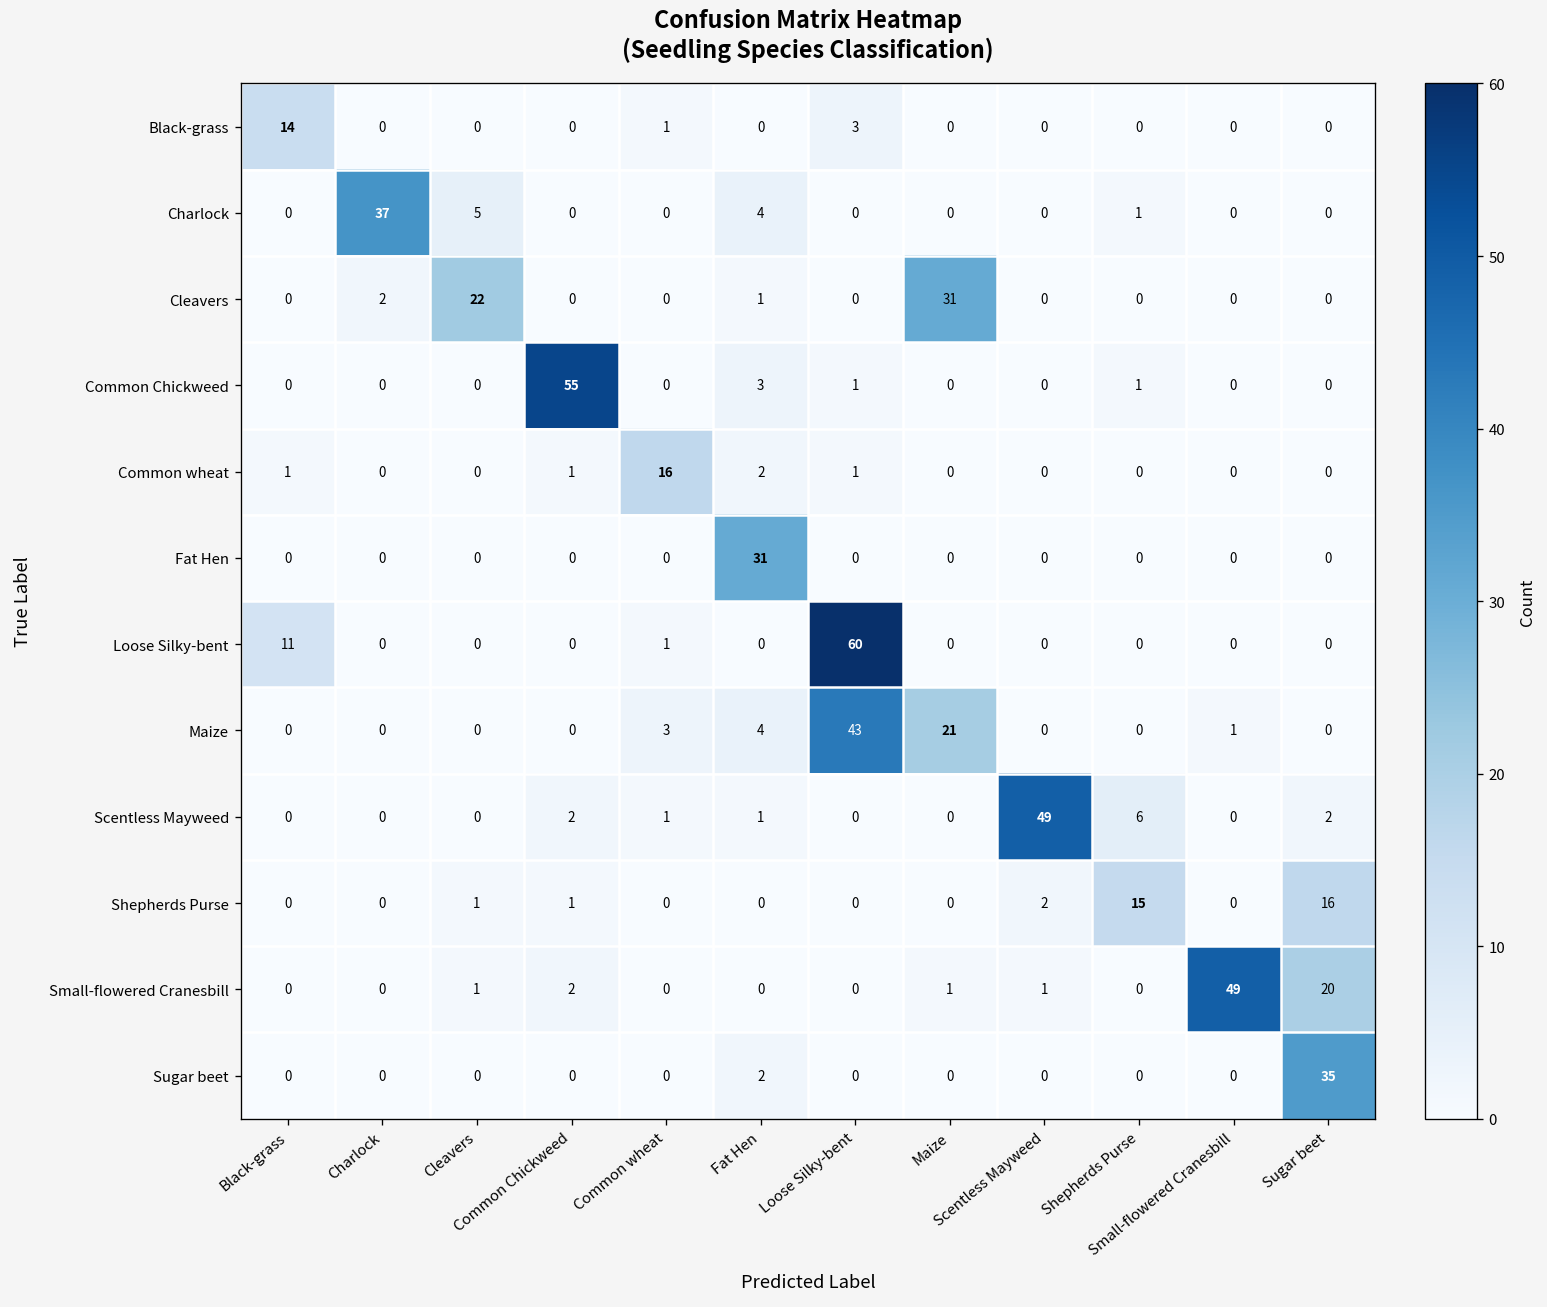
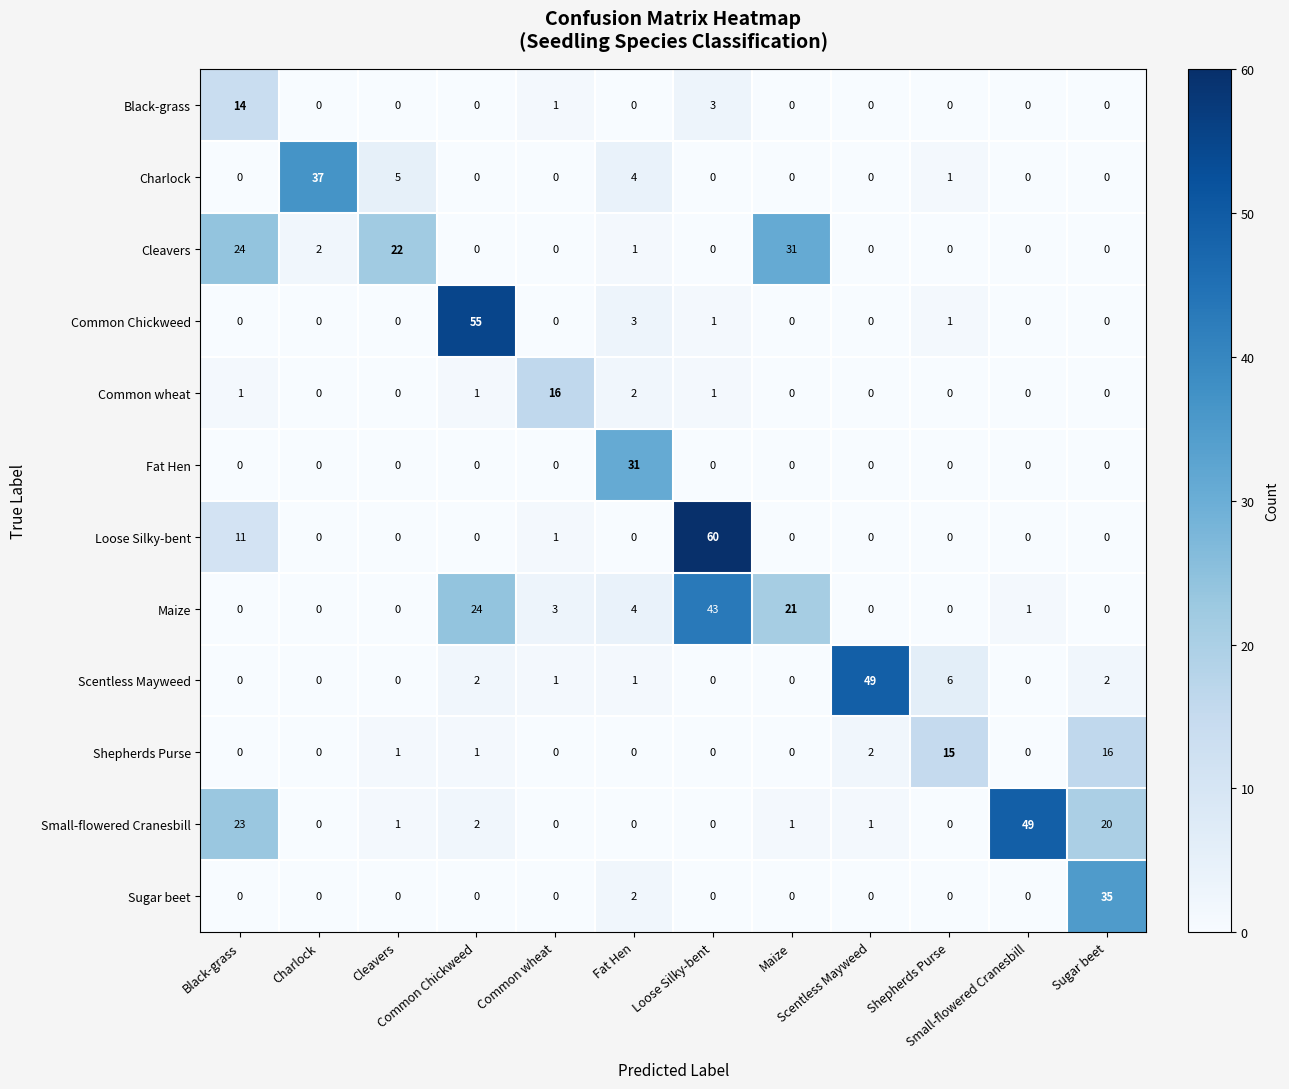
  {
    "Black-grass": {
      "Black-grass": 14,
      "Charlock": 0,
      "Cleavers": 0,
      "Common Chickweed": 0,
      "Common wheat": 1,
      "Fat Hen": 0,
      "Loose Silky-bent": 3,
      "Maize": 0,
      "Scentless Mayweed": 0,
      "Shepherds Purse": 0,
      "Small-flowered Cranesbill": 0,
      "Sugar beet": 0
    },
    "Charlock": {
      "Black-grass": 0,
      "Charlock": 37,
      "Cleavers": 5,
      "Common Chickweed": 0,
      "Common wheat": 0,
      "Fat Hen": 4,
      "Loose Silky-bent": 0,
      "Maize": 0,
      "Scentless Mayweed": 0,
      "Shepherds Purse": 1,
      "Small-flowered Cranesbill": 0,
      "Sugar beet": 0
    },
    "Cleavers": {
-     "Black-grass": 0,
+     "Black-grass": 24,
      "Charlock": 2,
      "Cleavers": 22,
      "Common Chickweed": 0,
      "Common wheat": 0,
      "Fat Hen": 1,
      "Loose Silky-bent": 0,
      "Maize": 31,
      "Scentless Mayweed": 0,
      "Shepherds Purse": 0,
      "Small-flowered Cranesbill": 0,
      "Sugar beet": 0
    },
    "Common Chickweed": {
      "Black-grass": 0,
      "Charlock": 0,
      "Cleavers": 0,
      "Common Chickweed": 55,
      "Common wheat": 0,
      "Fat Hen": 3,
      "Loose Silky-bent": 1,
      "Maize": 0,
      "Scentless Mayweed": 0,
      "Shepherds Purse": 1,
      "Small-flowered Cranesbill": 0,
      "Sugar beet": 0
    },
    "Common wheat": {
      "Black-grass": 1,
      "Charlock": 0,
      "Cleavers": 0,
      "Common Chickweed": 1,
      "Common wheat": 16,
      "Fat Hen": 2,
      "Loose Silky-bent": 1,
      "Maize": 0,
      "Scentless Mayweed": 0,
      "Shepherds Purse": 0,
      "Small-flowered Cranesbill": 0,
      "Sugar beet": 0
    },
    "Fat Hen": {
      "Black-grass": 0,
      "Charlock": 0,
      "Cleavers": 0,
      "Common Chickweed": 0,
      "Common wheat": 0,
      "Fat Hen": 31,
      "Loose Silky-bent": 0,
      "Maize": 0,
      "Scentless Mayweed": 0,
      "Shepherds Purse": 0,
      "Small-flowered Cranesbill": 0,
      "Sugar beet": 0
    },
    "Loose Silky-bent": {
      "Black-grass": 11,
      "Charlock": 0,
      "Cleavers": 0,
      "Common Chickweed": 0,
      "Common wheat": 1,
      "Fat Hen": 0,
      "Loose Silky-bent": 60,
      "Maize": 0,
      "Scentless Mayweed": 0,
      "Shepherds Purse": 0,
      "Small-flowered Cranesbill": 0,
      "Sugar beet": 0
    },
    "Maize": {
      "Black-grass": 0,
      "Charlock": 0,
      "Cleavers": 0,
-     "Common Chickweed": 0,
+     "Common Chickweed": 24,
      "Common wheat": 3,
      "Fat Hen": 4,
      "Loose Silky-bent": 43,
      "Maize": 21,
      "Scentless Mayweed": 0,
      "Shepherds Purse": 0,
      "Small-flowered Cranesbill": 1,
      "Sugar beet": 0
    },
    "Scentless Mayweed": {
      "Black-grass": 0,
      "Charlock": 0,
      "Cleavers": 0,
      "Common Chickweed": 2,
      "Common wheat": 1,
      "Fat Hen": 1,
      "Loose Silky-bent": 0,
      "Maize": 0,
      "Scentless Mayweed": 49,
      "Shepherds Purse": 6,
      "Small-flowered Cranesbill": 0,
      "Sugar beet": 2
    },
    "Shepherds Purse": {
      "Black-grass": 0,
      "Charlock": 0,
      "Cleavers": 1,
      "Common Chickweed": 1,
      "Common wheat": 0,
      "Fat Hen": 0,
      "Loose Silky-bent": 0,
      "Maize": 0,
      "Scentless Mayweed": 2,
      "Shepherds Purse": 15,
      "Small-flowered Cranesbill": 0,
      "Sugar beet": 16
    },
    "Small-flowered Cranesbill": {
-     "Black-grass": 0,
+     "Black-grass": 23,
      "Charlock": 0,
      "Cleavers": 1,
      "Common Chickweed": 2,
      "Common wheat": 0,
      "Fat Hen": 0,
      "Loose Silky-bent": 0,
      "Maize": 1,
      "Scentless Mayweed": 1,
      "Shepherds Purse": 0,
      "Small-flowered Cranesbill": 49,
      "Sugar beet": 20
    },
    "Sugar beet": {
      "Black-grass": 0,
      "Charlock": 0,
      "Cleavers": 0,
      "Common Chickweed": 0,
      "Common wheat": 0,
      "Fat Hen": 2,
      "Loose Silky-bent": 0,
      "Maize": 0,
      "Scentless Mayweed": 0,
      "Shepherds Purse": 0,
      "Small-flowered Cranesbill": 0,
      "Sugar beet": 35
    }
  }
